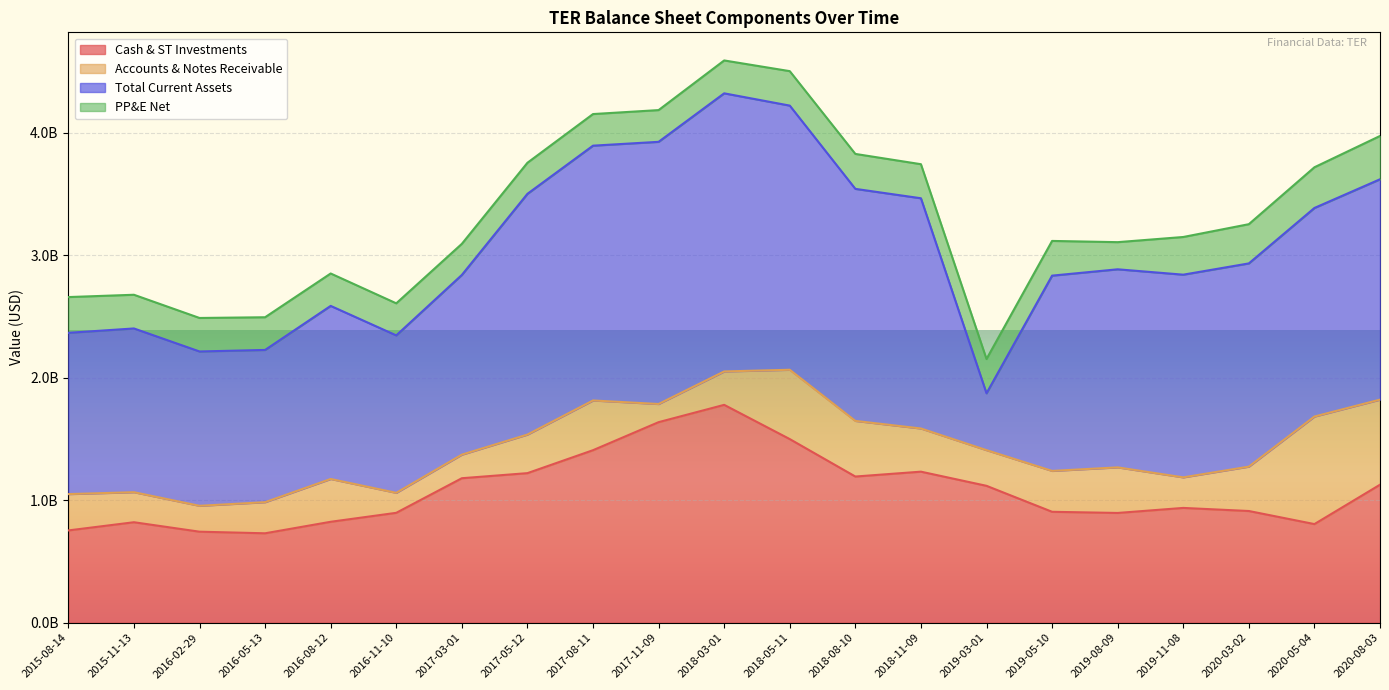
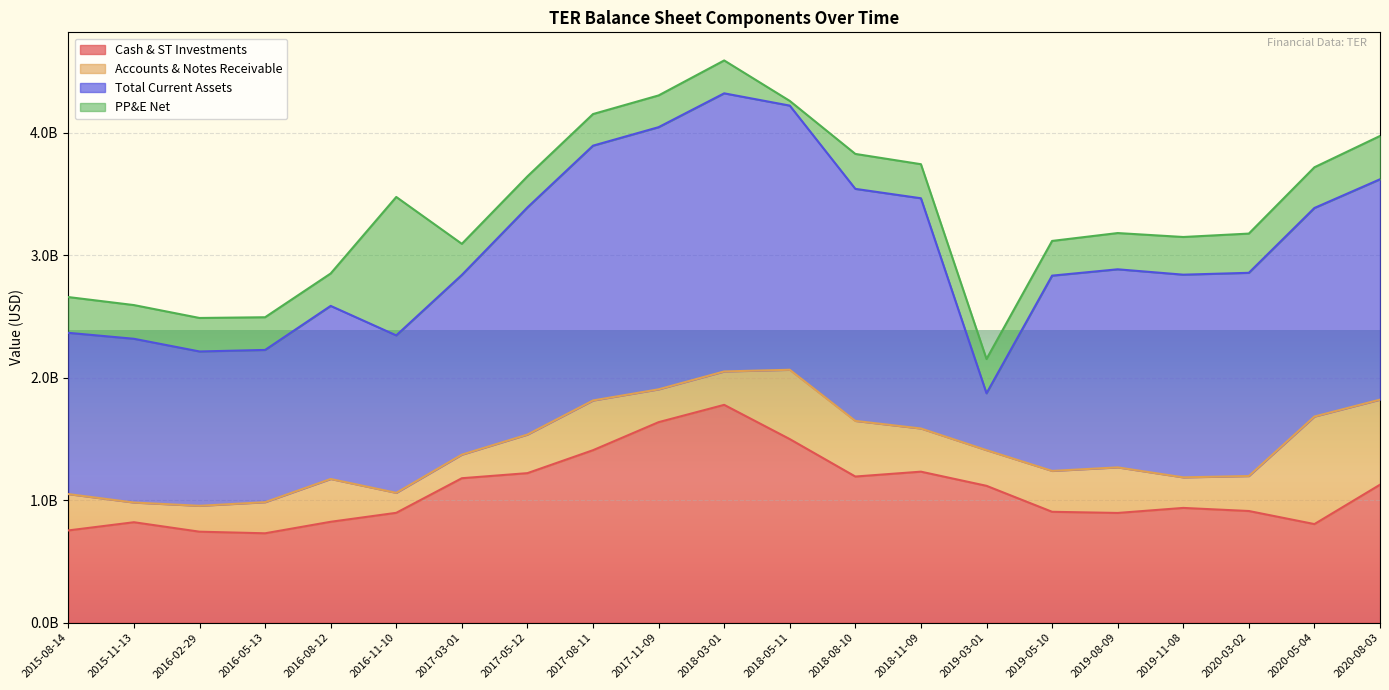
  {
    "Cash & ST Investments": {
      "2015-08-14": 750000000,
      "2015-11-13": 820000000,
      "2016-02-29": 740000000,
      "2016-05-13": 730000000,
      "2016-08-12": 820000000,
      "2016-11-10": 900000000,
      "2017-03-01": 1180000000,
      "2017-05-12": 1220000000,
      "2017-08-11": 1410000000,
      "2017-11-09": 1640000000,
      "2018-03-01": 1780000000,
      "2018-05-11": 1500000000,
      "2018-08-10": 1190000000,
      "2018-11-09": 1230000000,
      "2019-03-01": 1120000000,
      "2019-05-10": 900000000,
      "2019-08-09": 900000000,
      "2019-11-08": 940000000,
      "2020-03-02": 910000000,
      "2020-05-04": 800000000,
      "2020-08-03": 1130000000
    },
    "Accounts & Notes Receivable": {
      "2015-08-14": 300000000,
-     "2015-11-13": 250000000,
+     "2015-11-13": 160000000,
      "2016-02-29": 210000000,
      "2016-05-13": 250000000,
      "2016-08-12": 350000000,
      "2016-11-10": 160000000,
      "2017-03-01": 190000000,
      "2017-05-12": 310000000,
      "2017-08-11": 410000000,
-     "2017-11-09": 150000000,
+     "2017-11-09": 270000000,
      "2018-03-01": 270000000,
      "2018-05-11": 570000000,
      "2018-08-10": 450000000,
      "2018-11-09": 350000000,
      "2019-03-01": 290000000,
      "2019-05-10": 330000000,
      "2019-08-09": 370000000,
      "2019-11-08": 250000000,
-     "2020-03-02": 360000000,
+     "2020-03-02": 290000000,
      "2020-05-04": 880000000,
      "2020-08-03": 690000000
    },
    "Total Current Assets": {
      "2015-08-14": 1320000000,
      "2015-11-13": 1340000000,
      "2016-02-29": 1260000000,
      "2016-05-13": 1240000000,
      "2016-08-12": 1410000000,
      "2016-11-10": 1290000000,
      "2017-03-01": 1470000000,
-     "2017-05-12": 1970000000,
+     "2017-05-12": 1850000000,
      "2017-08-11": 2080000000,
      "2017-11-09": 2140000000,
      "2018-03-01": 2270000000,
      "2018-05-11": 2160000000,
      "2018-08-10": 1890000000,
      "2018-11-09": 1880000000,
      "2019-03-01": 460000000,
      "2019-05-10": 1590000000,
      "2019-08-09": 1620000000,
      "2019-11-08": 1650000000,
      "2020-03-02": 1660000000,
      "2020-05-04": 1700000000,
      "2020-08-03": 1800000000
    },
    "PP&E Net": {
      "2015-08-14": 290000000,
      "2015-11-13": 280000000,
      "2016-02-29": 270000000,
      "2016-05-13": 270000000,
      "2016-08-12": 260000000,
-     "2016-11-10": 260000000,
+     "2016-11-10": 1130000000,
      "2017-03-01": 250000000,
      "2017-05-12": 250000000,
      "2017-08-11": 260000000,
      "2017-11-09": 260000000,
      "2018-03-01": 270000000,
-     "2018-05-11": 280000000,
+     "2018-05-11": 40000000,
      "2018-08-10": 290000000,
      "2018-11-09": 280000000,
      "2019-03-01": 280000000,
      "2019-05-10": 280000000,
-     "2019-08-09": 220000000,
+     "2019-08-09": 300000000,
      "2019-11-08": 310000000,
      "2020-03-02": 320000000,
      "2020-05-04": 330000000,
      "2020-08-03": 350000000
    }
  }
